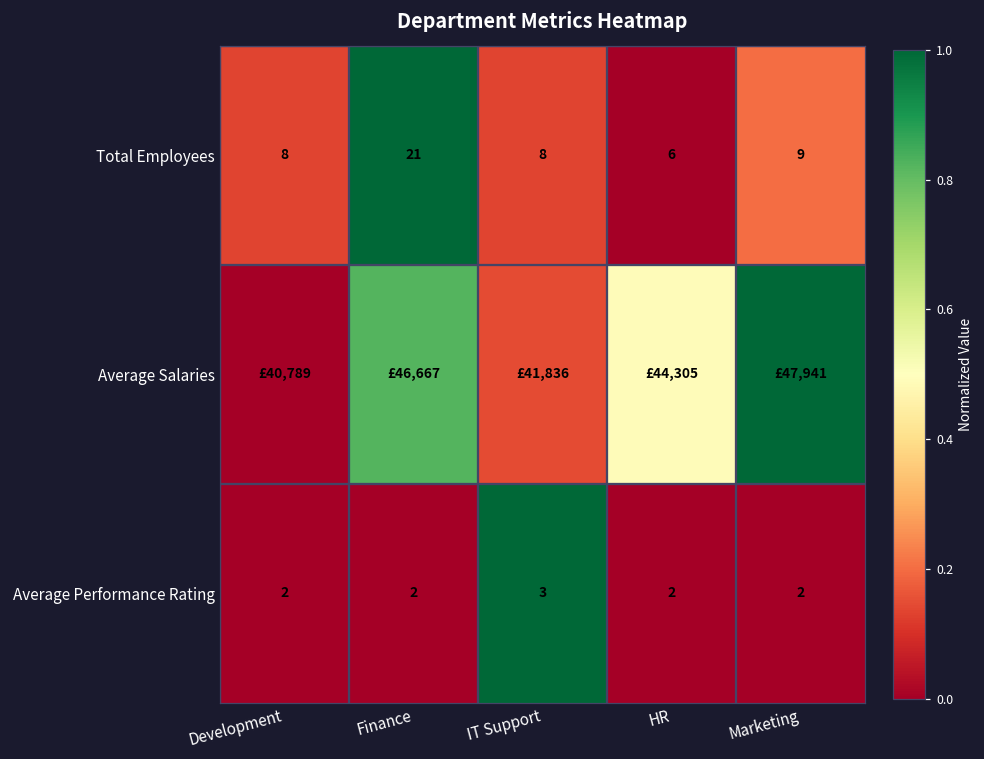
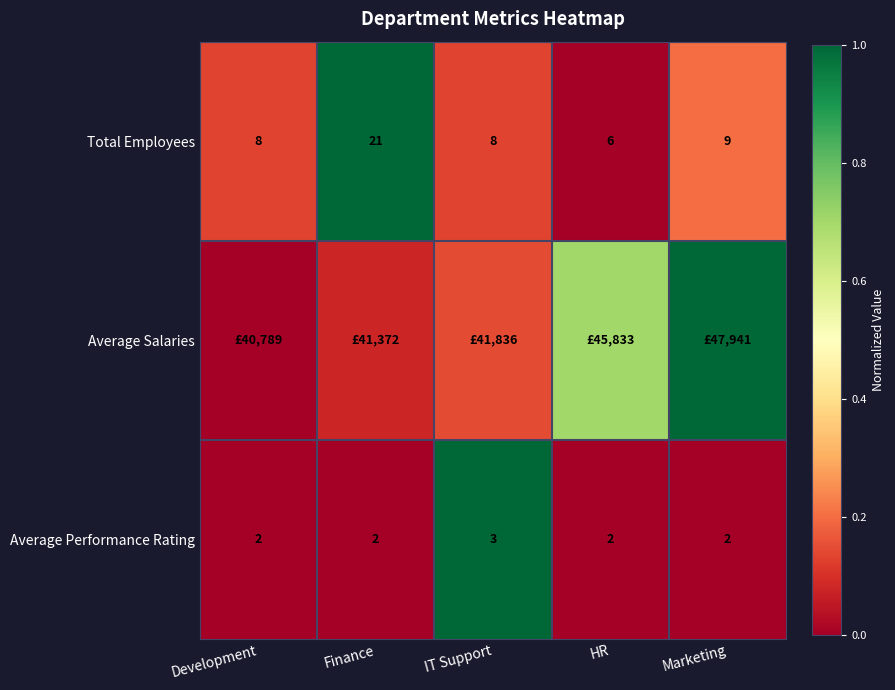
  {
    "Total Employees": {
      "Development": "8",
      "Finance": "21",
      "IT Support": "8",
      "HR": "6",
      "Marketing": "9"
    },
    "Average Salaries": {
      "Development": "£40,789",
-     "Finance": "£46,667",
+     "Finance": "£41,372",
      "IT Support": "£41,836",
-     "HR": "£44,305",
+     "HR": "£45,833",
      "Marketing": "£47,941"
    },
    "Average Performance Rating": {
      "Development": "2",
      "Finance": "2",
      "IT Support": "3",
      "HR": "2",
      "Marketing": "2"
    }
  }
